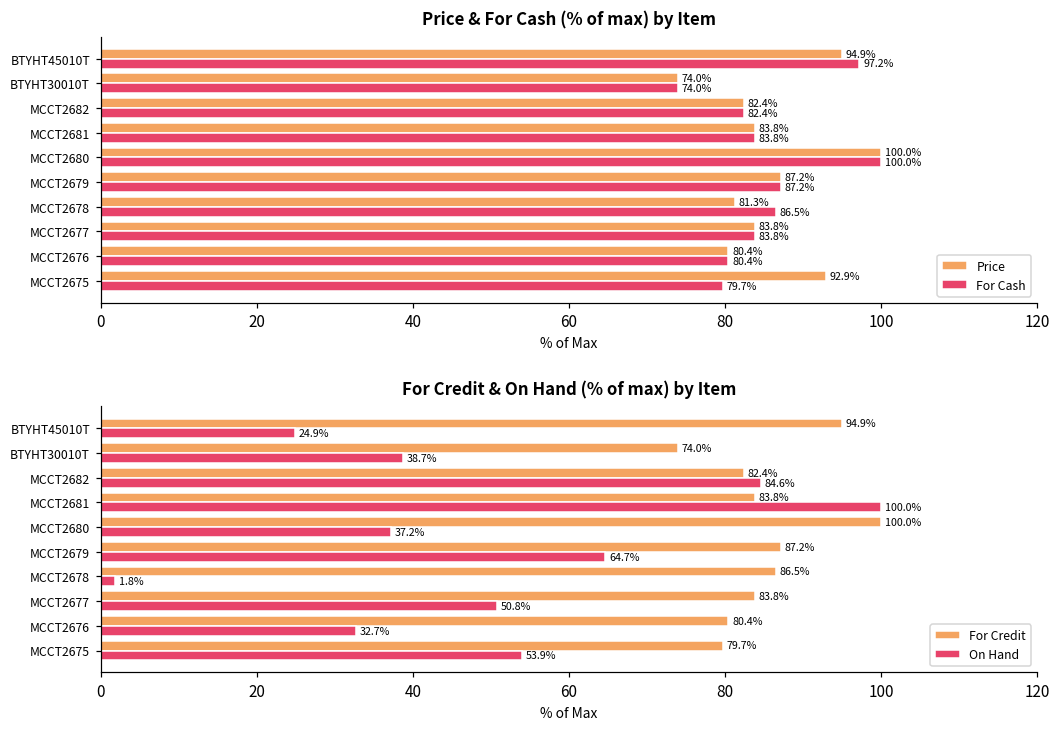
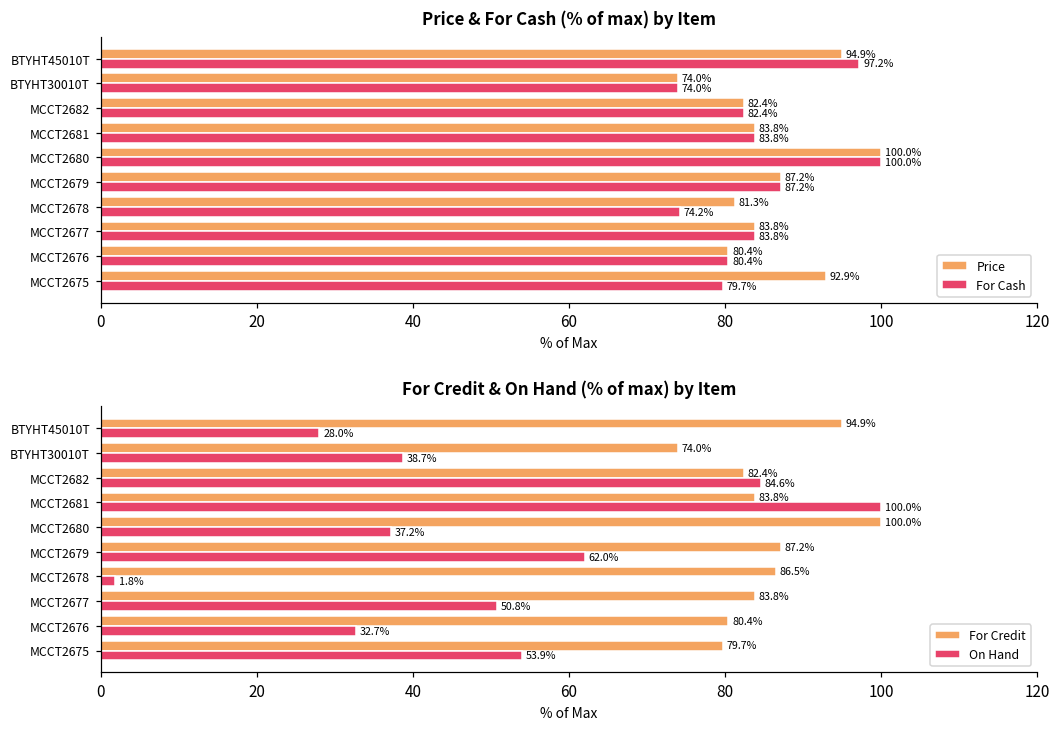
  {
    "Price & For Cash (% of max) by Item": {
      "Price": {
        "BTYHT45010T": "94.9%",
        "BTYHT30010T": "74.0%",
        "MCCT2682": "82.4%",
        "MCCT2681": "83.8%",
        "MCCT2680": "100.0%",
        "MCCT2679": "87.2%",
        "MCCT2678": "81.3%",
        "MCCT2677": "83.8%",
        "MCCT2676": "80.4%",
        "MCCT2675": "92.9%"
      },
      "For Cash": {
        "BTYHT45010T": "97.2%",
        "BTYHT30010T": "74.0%",
        "MCCT2682": "82.4%",
        "MCCT2681": "83.8%",
        "MCCT2680": "100.0%",
        "MCCT2679": "87.2%",
-       "MCCT2678": "86.5%",
+       "MCCT2678": "74.2%",
        "MCCT2677": "83.8%",
        "MCCT2676": "80.4%",
        "MCCT2675": "79.7%"
      }
    },
    "For Credit & On Hand (% of max) by Item": {
      "For Credit": {
        "BTYHT45010T": "94.9%",
        "BTYHT30010T": "74.0%",
        "MCCT2682": "82.4%",
        "MCCT2681": "83.8%",
        "MCCT2680": "100.0%",
        "MCCT2679": "87.2%",
        "MCCT2678": "86.5%",
        "MCCT2677": "83.8%",
        "MCCT2676": "80.4%",
        "MCCT2675": "79.7%"
      },
      "On Hand": {
-       "BTYHT45010T": "24.9%",
+       "BTYHT45010T": "28.0%",
        "BTYHT30010T": "38.7%",
        "MCCT2682": "84.6%",
        "MCCT2681": "100.0%",
        "MCCT2680": "37.2%",
-       "MCCT2679": "64.7%",
+       "MCCT2679": "62.0%",
        "MCCT2678": "1.8%",
        "MCCT2677": "50.8%",
        "MCCT2676": "32.7%",
        "MCCT2675": "53.9%"
      }
    }
  }
